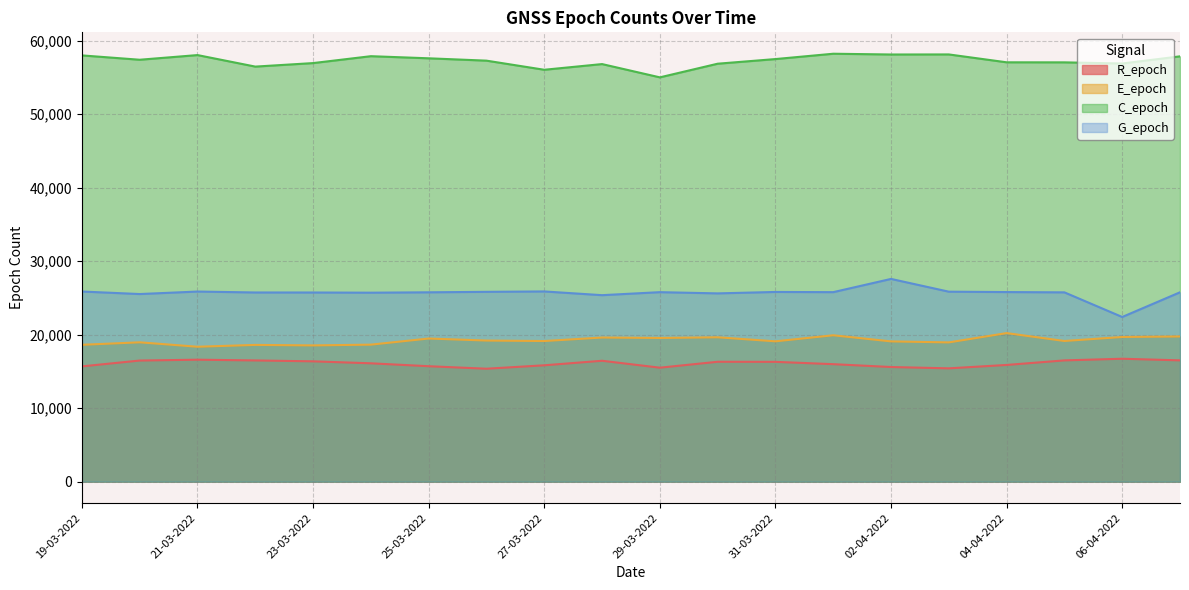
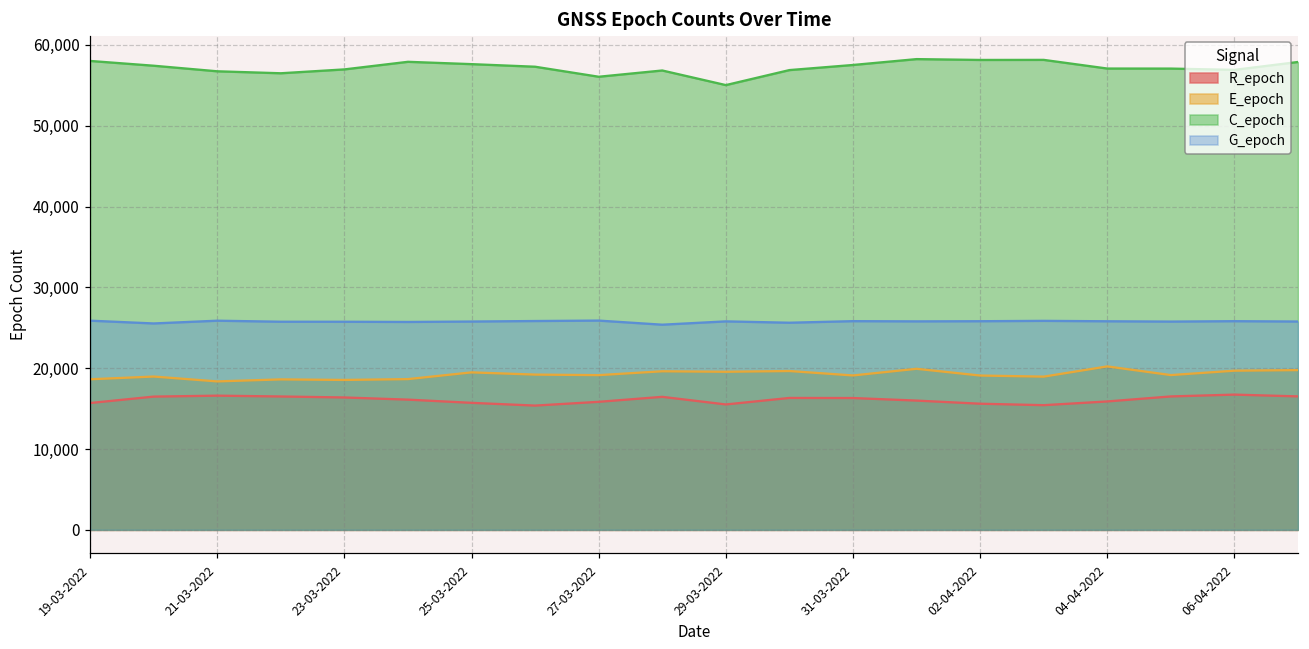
  {
    "R_epoch": {
      "19-03-2022": "16,000",
      "21-03-2022": "17,000",
      "23-03-2022": "16,000",
      "25-03-2022": "16,000",
      "27-03-2022": "16,000",
      "29-03-2022": "16,000",
      "31-03-2022": "16,000",
      "02-04-2022": "16,000",
      "04-04-2022": "16,000",
      "06-04-2022": "17,000"
    },
    "E_epoch": {
      "19-03-2022": "19,000",
      "21-03-2022": "18,000",
      "23-03-2022": "19,000",
      "25-03-2022": "19,000",
      "27-03-2022": "19,000",
      "29-03-2022": "20,000",
      "31-03-2022": "19,000",
      "02-04-2022": "19,000",
      "04-04-2022": "20,000",
      "06-04-2022": "20,000"
    },
    "C_epoch": {
      "19-03-2022": "58,000",
-     "21-03-2022": "58,000",
+     "21-03-2022": "57,000",
      "23-03-2022": "57,000",
      "25-03-2022": "58,000",
      "27-03-2022": "56,000",
      "29-03-2022": "55,000",
      "31-03-2022": "58,000",
      "02-04-2022": "58,000",
      "04-04-2022": "57,000"
    },
    "G_epoch": {
      "19-03-2022": "26,000",
      "21-03-2022": "26,000",
      "23-03-2022": "26,000",
      "25-03-2022": "26,000",
      "27-03-2022": "26,000",
      "29-03-2022": "26,000",
      "31-03-2022": "26,000",
-     "02-04-2022": "28,000",
+     "02-04-2022": "26,000",
      "04-04-2022": "26,000",
-     "06-04-2022": "22,000"
+     "06-04-2022": "26,000"
    }
  }
